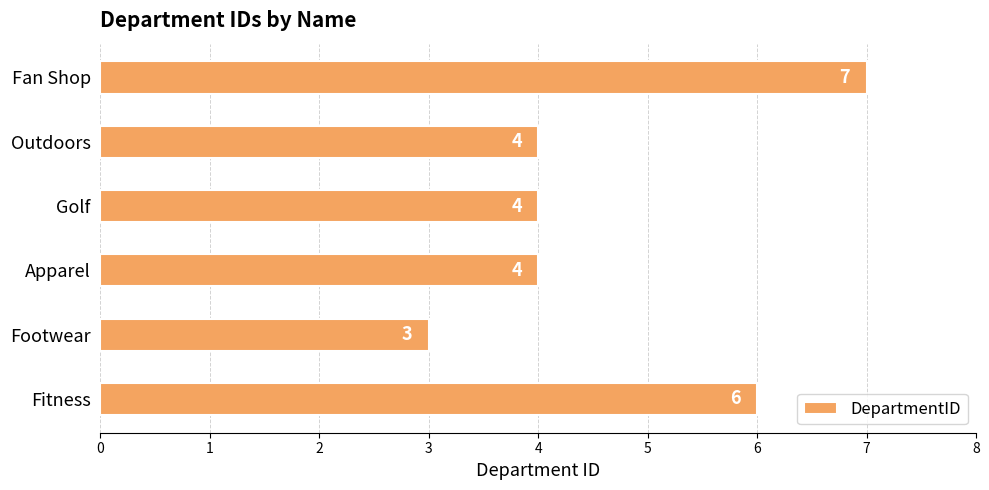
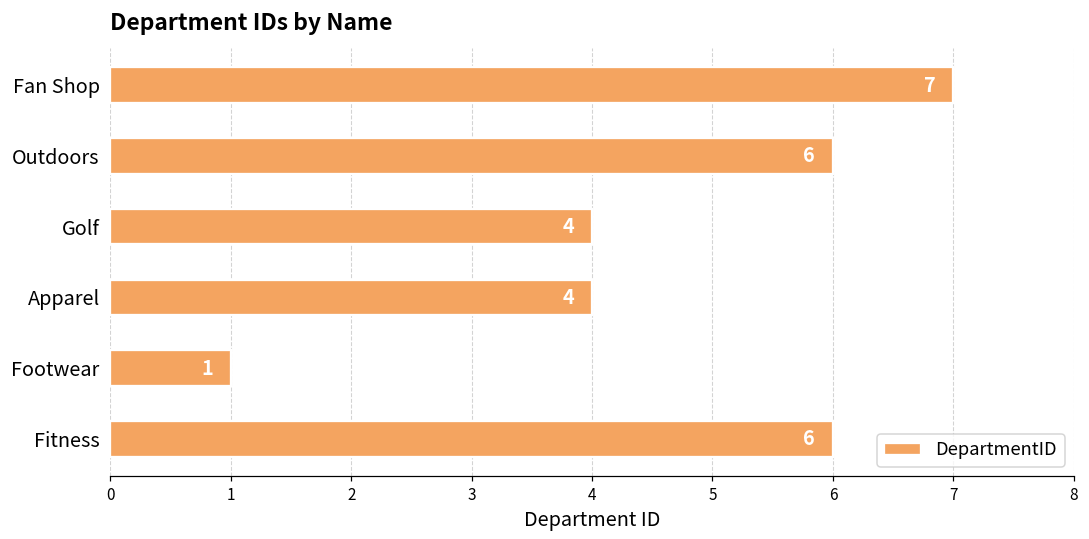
  {
    "Fan Shop": 7,
-   "Outdoors": 4,
+   "Outdoors": 6,
    "Golf": 4,
    "Apparel": 4,
-   "Footwear": 3,
+   "Footwear": 1,
    "Fitness": 6
  }
